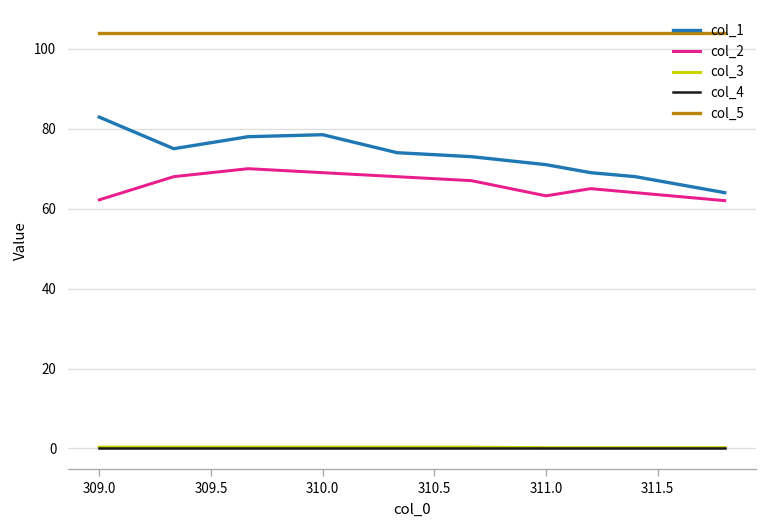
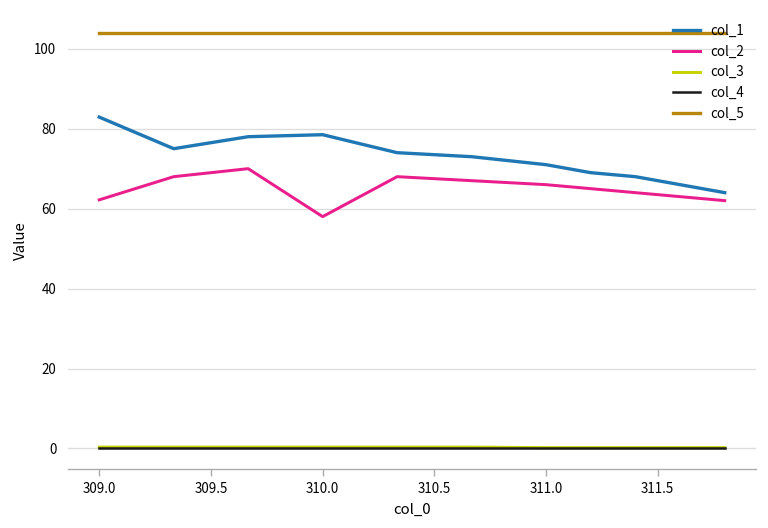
  {
    "col_1": {
      "309.0": 83,
      "310.0": 79,
      "311.0": 71
    },
    "col_2": {
      "309.0": 62,
-     "310.0": 69,
-     "311.0": 63
+     "310.0": 58,
+     "311.0": 66
    },
    "col_5": {
      "309.0": 104,
      "310.0": 104,
      "311.0": 104
    }
  }
